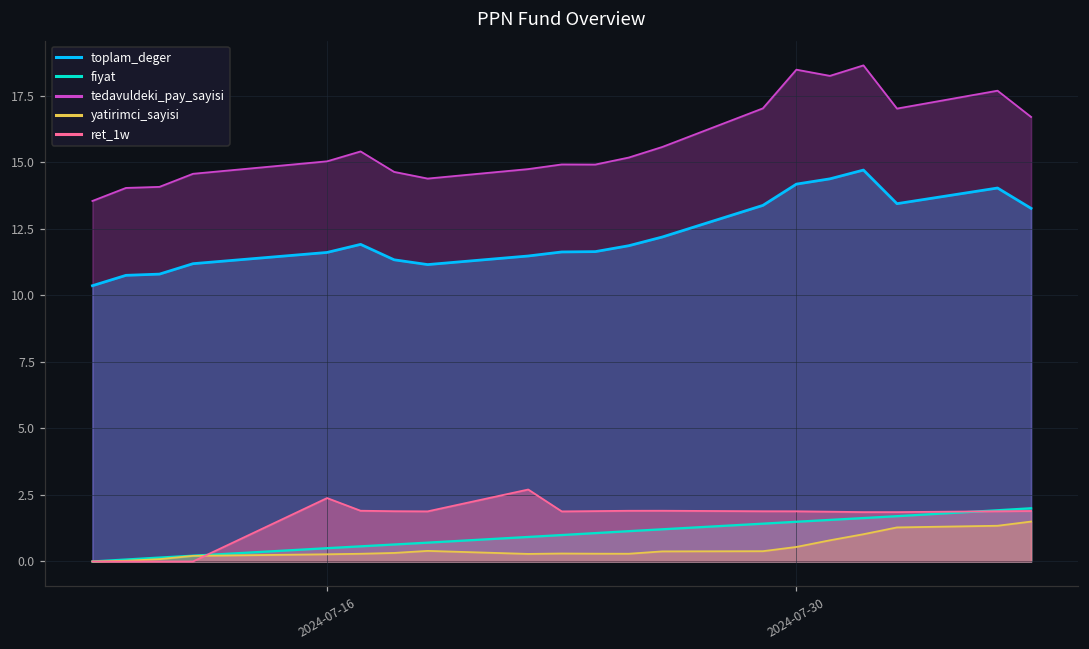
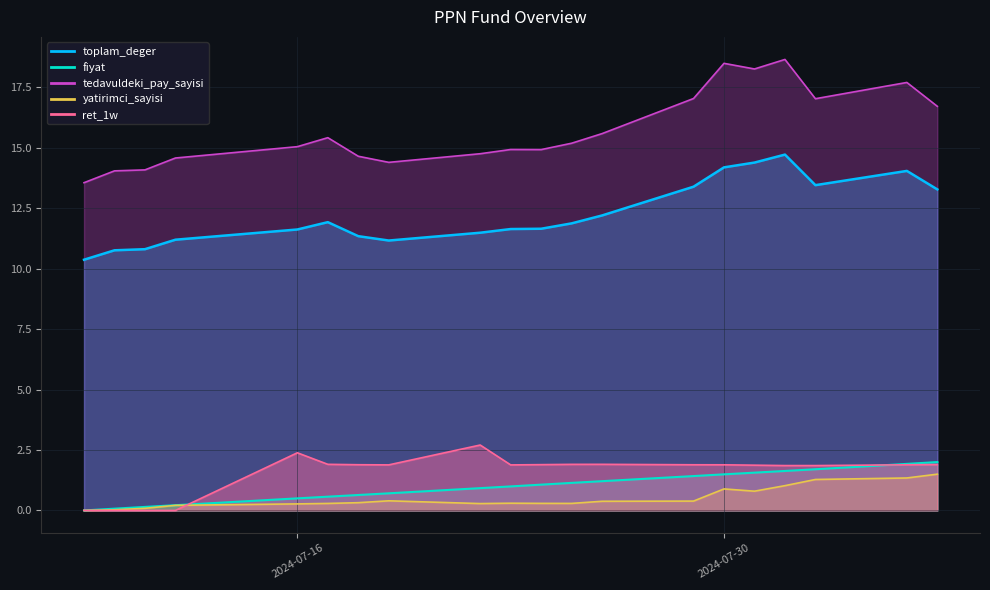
  {
    "tedavuldeki_pay_sayisi": {
      "2024-07-16": 15.0,
      "2024-07-30": 18.5
    },
    "yatirimci_sayisi": {
      "2024-07-16": 0.3,
-     "2024-07-30": 0.5
+     "2024-07-30": 0.9
    },
    "ret_1w": {
      "2024-07-16": 2.4,
      "2024-07-30": 1.9
    }
  }
